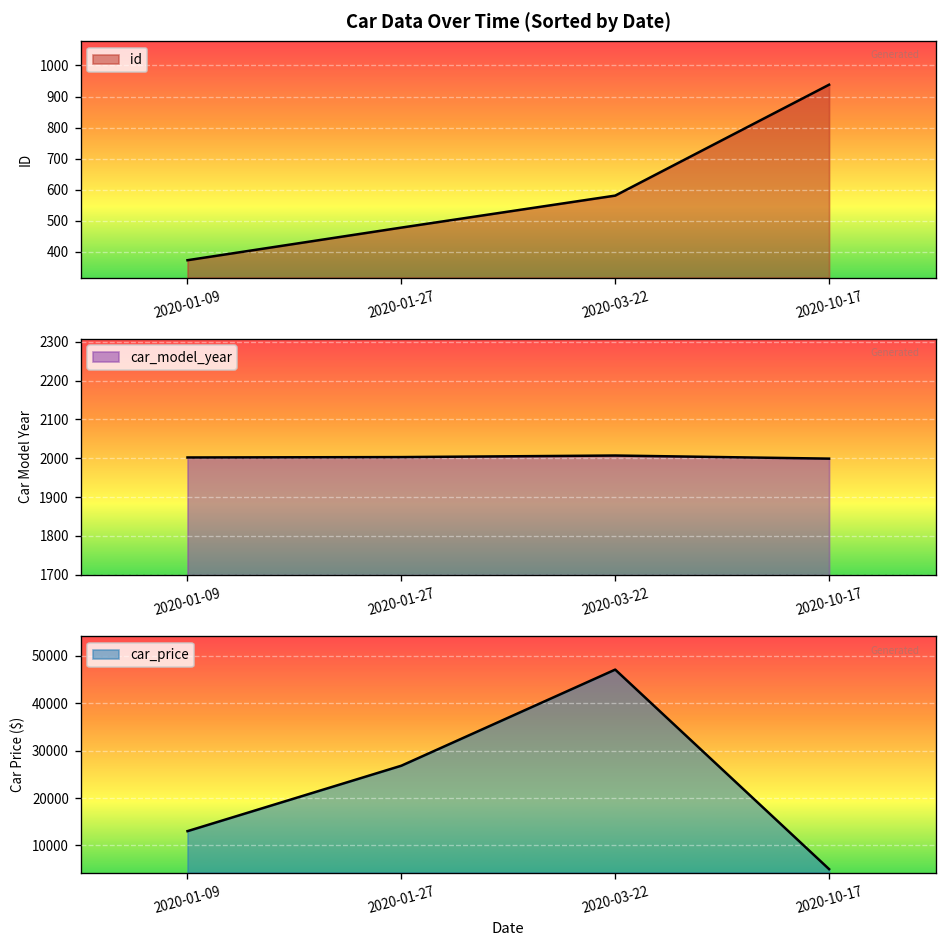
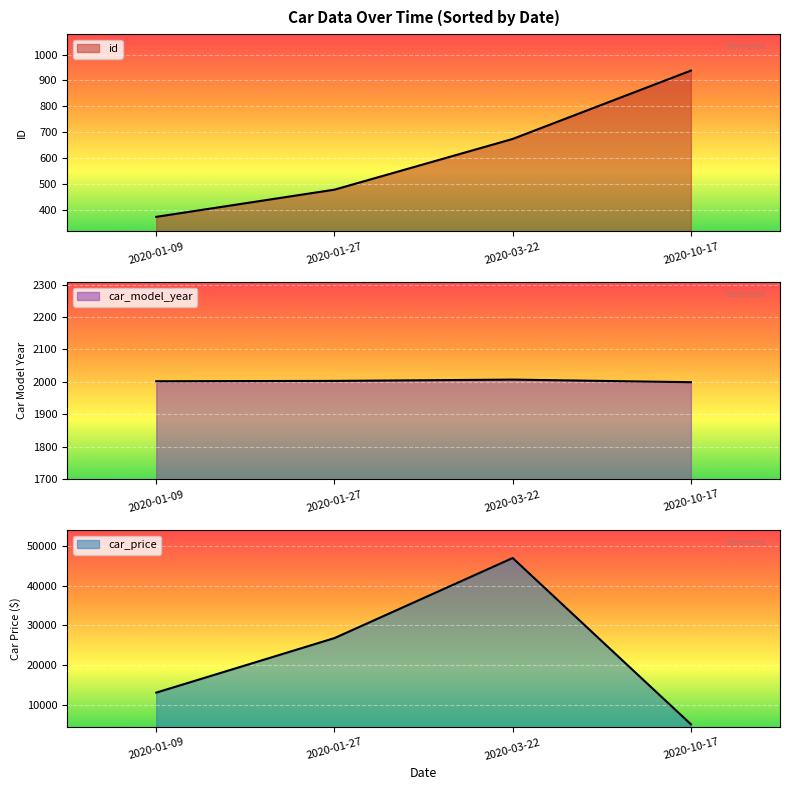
  {
    "Car Data Over Time (Sorted by Date)": {
      "2020-01-09": 370,
      "2020-01-27": 480,
-     "2020-03-22": 580,
+     "2020-03-22": 670,
      "2020-10-17": 940
    }
  }
